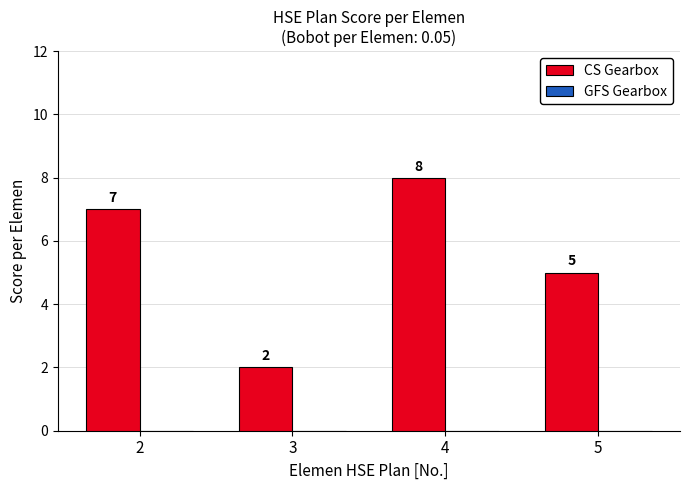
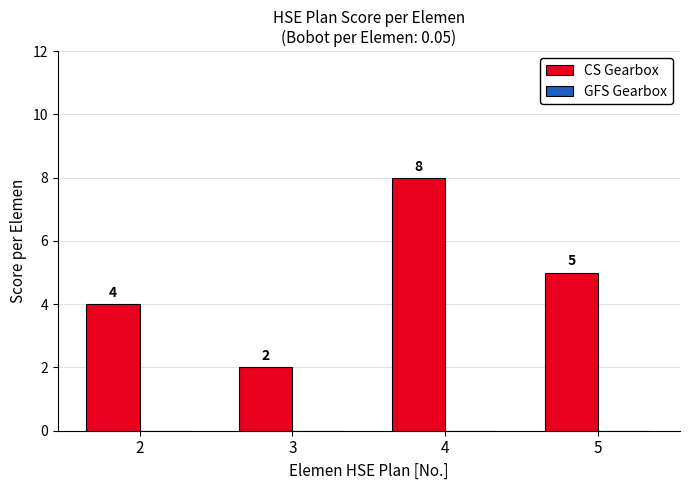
  {
    "CS Gearbox": {
-     "2": 7,
+     "2": 4,
      "3": 2,
      "4": 8,
      "5": 5
    },
    "GFS Gearbox": {
      "2": 0.0,
      "3": 0.0,
      "4": 0.0,
      "5": 0.0
    }
  }
